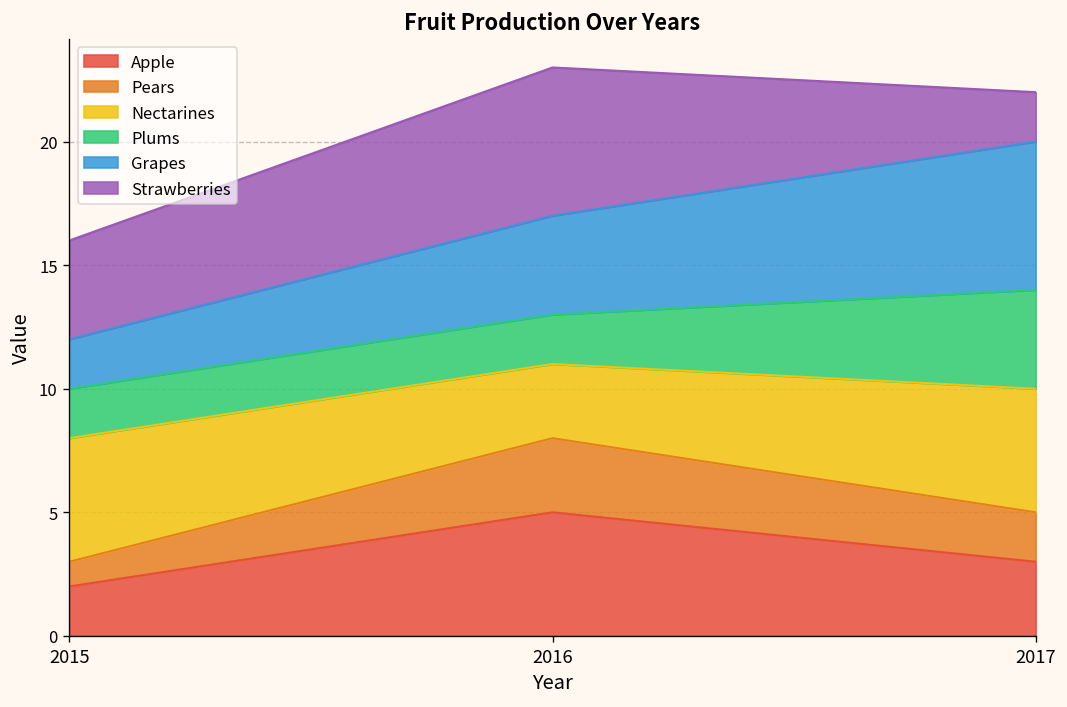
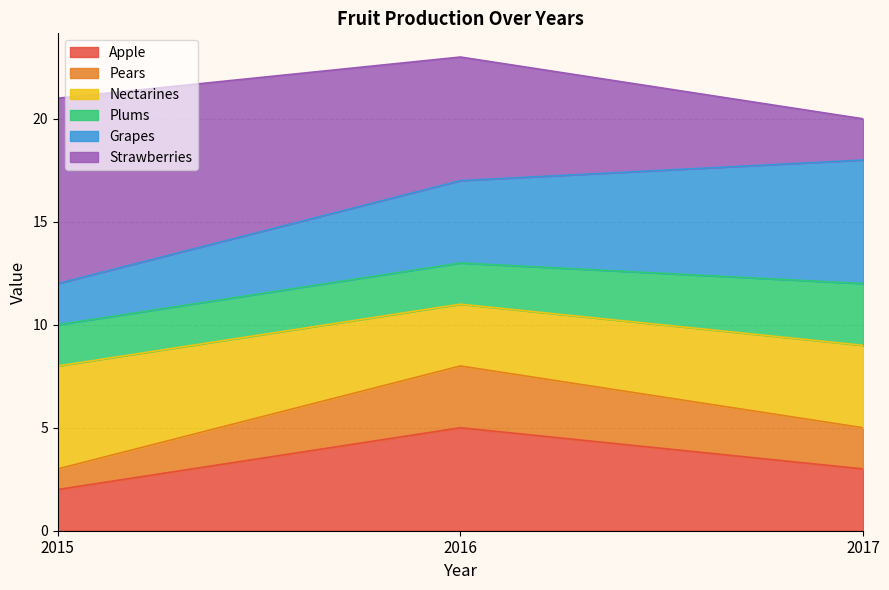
  {
    "Nectarines": {
      "2015": 5,
      "2016": 3,
-     "2017": 5
+     "2017": 4
    },
    "Plums": {
      "2015": 2,
      "2016": 2,
-     "2017": 4
+     "2017": 3
    },
    "Grapes": {
      "2015": 2,
      "2016": 4,
      "2017": 6
    },
    "Strawberries": {
-     "2015": 4,
+     "2015": 9,
      "2016": 6,
      "2017": 2
    }
  }
